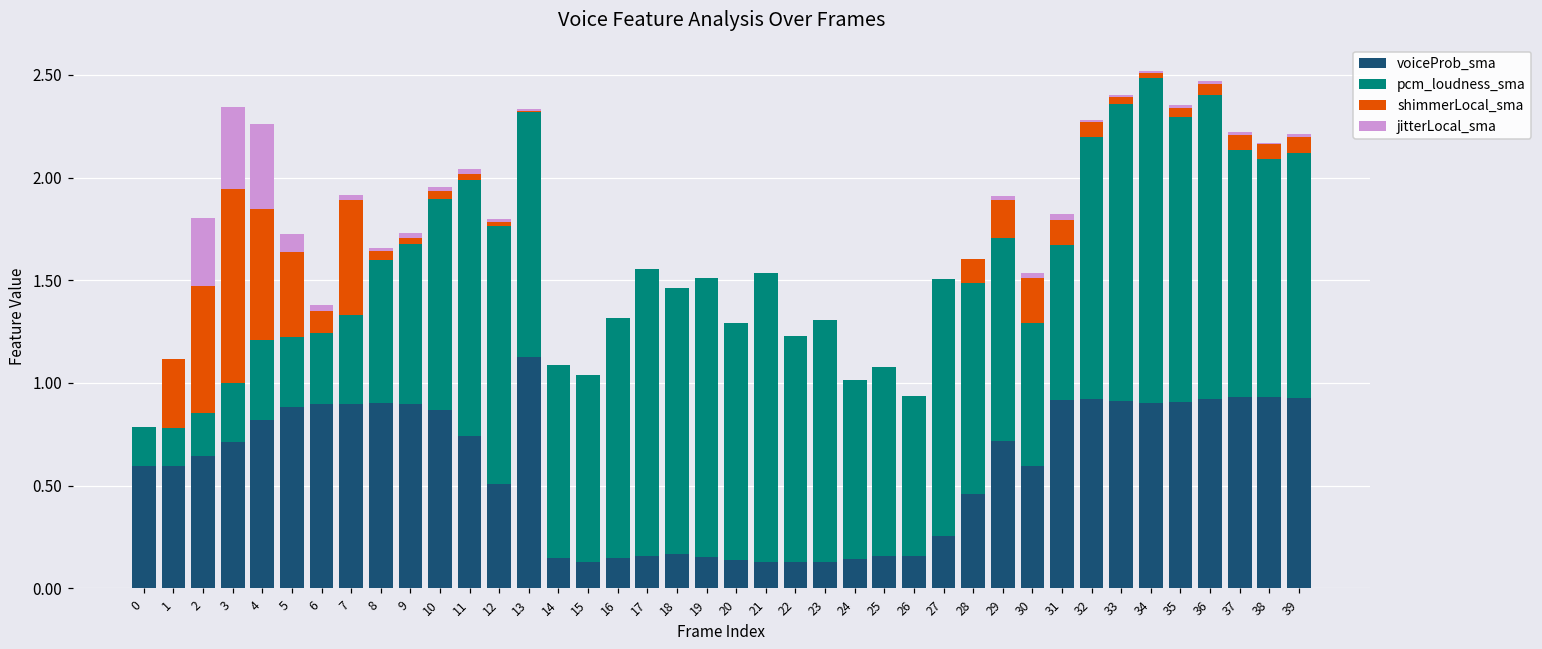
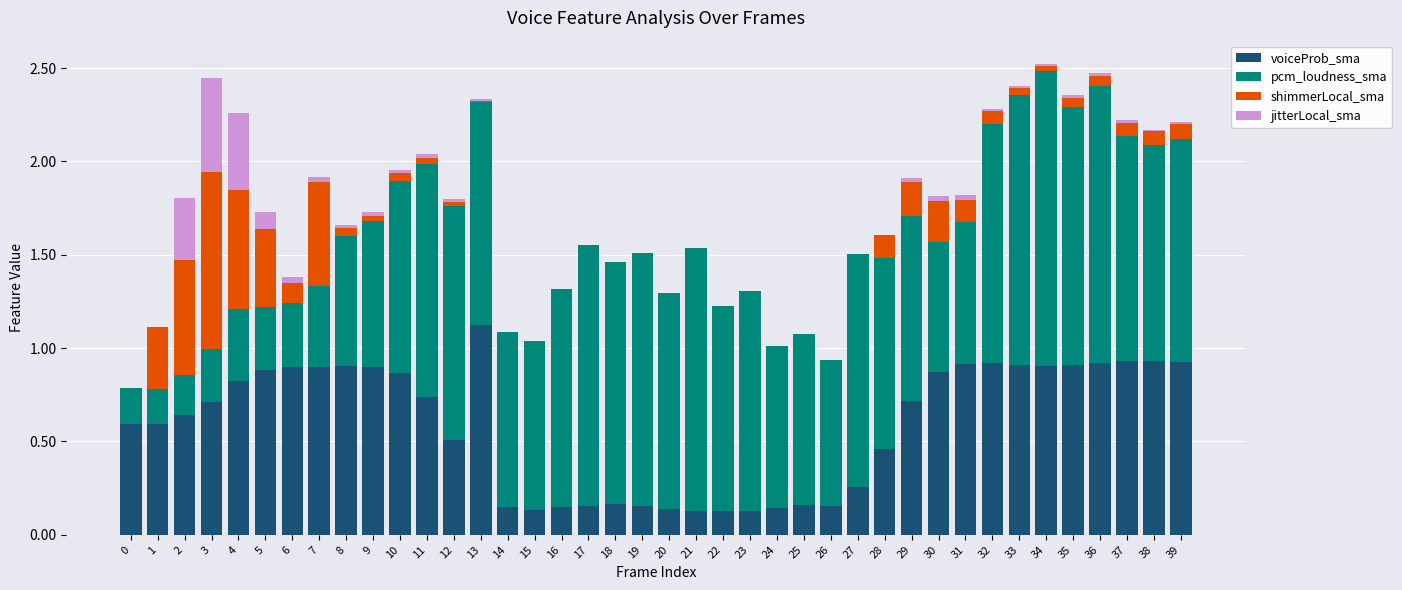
  {
    "voiceProb_sma": {
      "0": 0.59,
      "1": 0.59,
      "2": 0.64,
      "3": 0.71,
      "4": 0.82,
      "5": 0.88,
      "6": 0.90,
      "7": 0.90,
      "8": 0.90,
      "9": 0.90,
      "10": 0.87,
      "11": 0.74,
      "12": 0.51,
      "13": 1.13,
      "14": 0.15,
      "15": 0.13,
      "16": 0.15,
      "17": 0.16,
      "18": 0.17,
      "19": 0.15,
      "20": 0.14,
      "21": 0.13,
      "22": 0.13,
      "23": 0.13,
      "24": 0.14,
      "25": 0.16,
      "26": 0.16,
      "27": 0.25,
      "28": 0.46,
      "29": 0.72,
-     "30": 0.59,
+     "30": 0.87,
      "31": 0.92,
      "32": 0.92,
      "33": 0.91,
      "34": 0.90,
      "35": 0.91,
      "36": 0.92,
      "37": 0.93,
      "38": 0.93,
      "39": 0.93
    },
    "pcm_loudness_sma": {
      "0": 0.19,
      "1": 0.19,
      "2": 0.21,
      "3": 0.29,
      "4": 0.39,
      "5": 0.34,
      "6": 0.35,
      "7": 0.43,
      "8": 0.70,
      "9": 0.78,
      "10": 1.03,
      "11": 1.25,
      "12": 1.26,
      "13": 1.19,
      "14": 0.94,
      "15": 0.91,
      "16": 1.17,
      "17": 1.40,
      "18": 1.30,
      "19": 1.36,
      "20": 1.15,
      "21": 1.41,
      "22": 1.10,
      "23": 1.18,
      "24": 0.87,
      "25": 0.92,
      "26": 0.78,
      "27": 1.25,
      "28": 1.03,
      "29": 0.99,
      "30": 0.70,
      "31": 0.76,
      "32": 1.28,
      "33": 1.45,
      "34": 1.58,
      "35": 1.38,
      "36": 1.48,
      "37": 1.21,
      "38": 1.16,
      "39": 1.19
    },
    "shimmerLocal_sma": {
      "0": 0.00,
      "1": 0.33,
      "2": 0.61,
      "3": 0.95,
      "4": 0.64,
      "5": 0.42,
      "6": 0.11,
      "7": 0.56,
      "8": 0.04,
      "9": 0.03,
      "10": 0.04,
      "11": 0.03,
      "12": 0.02,
      "14": 0.00,
      "15": 0.00,
      "16": 0.00,
      "17": 0.00,
      "18": 0.00,
      "19": 0.00,
      "20": 0.00,
      "21": 0.00,
      "22": 0.00,
      "23": 0.00,
      "24": 0.00,
      "25": 0.00,
      "26": 0.00,
      "27": 0.00,
      "28": 0.12,
      "29": 0.19,
      "30": 0.22,
      "31": 0.12,
      "32": 0.07,
      "33": 0.04,
      "34": 0.03,
      "35": 0.04,
      "36": 0.05,
      "37": 0.07,
      "38": 0.07,
      "39": 0.08
    },
    "jitterLocal_sma": {
      "0": 0.00,
      "1": 0.00,
      "2": 0.33,
-     "3": 0.40,
+     "3": 0.50,
      "4": 0.41,
      "5": 0.09,
      "6": 0.03,
      "7": 0.02,
      "8": 0.02,
      "9": 0.02,
      "10": 0.02,
      "11": 0.02,
      "12": 0.02,
      "14": 0.00,
      "15": 0.00,
      "16": 0.00,
      "17": 0.00,
      "18": 0.00,
      "19": 0.00,
      "20": 0.00,
      "21": 0.00,
      "22": 0.00,
      "23": 0.00,
      "24": 0.00,
      "25": 0.00,
      "26": 0.00,
      "27": 0.00,
      "28": 0.00,
      "29": 0.02,
      "30": 0.02,
      "31": 0.03,
      "35": 0.02,
      "36": 0.02,
      "37": 0.01,
      "39": 0.01
    }
  }
